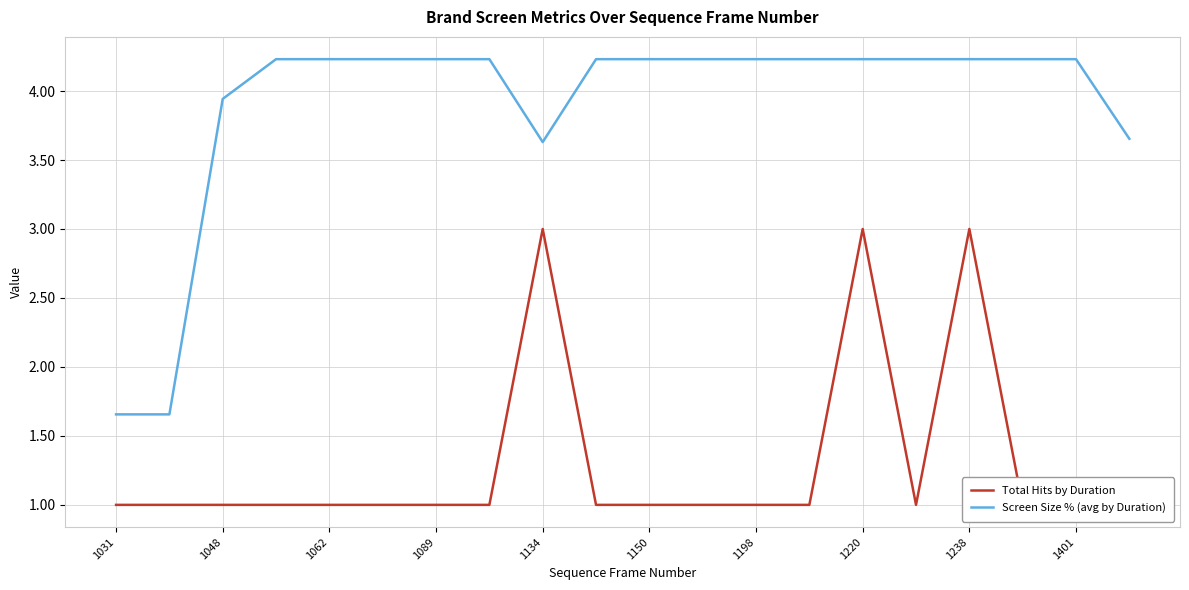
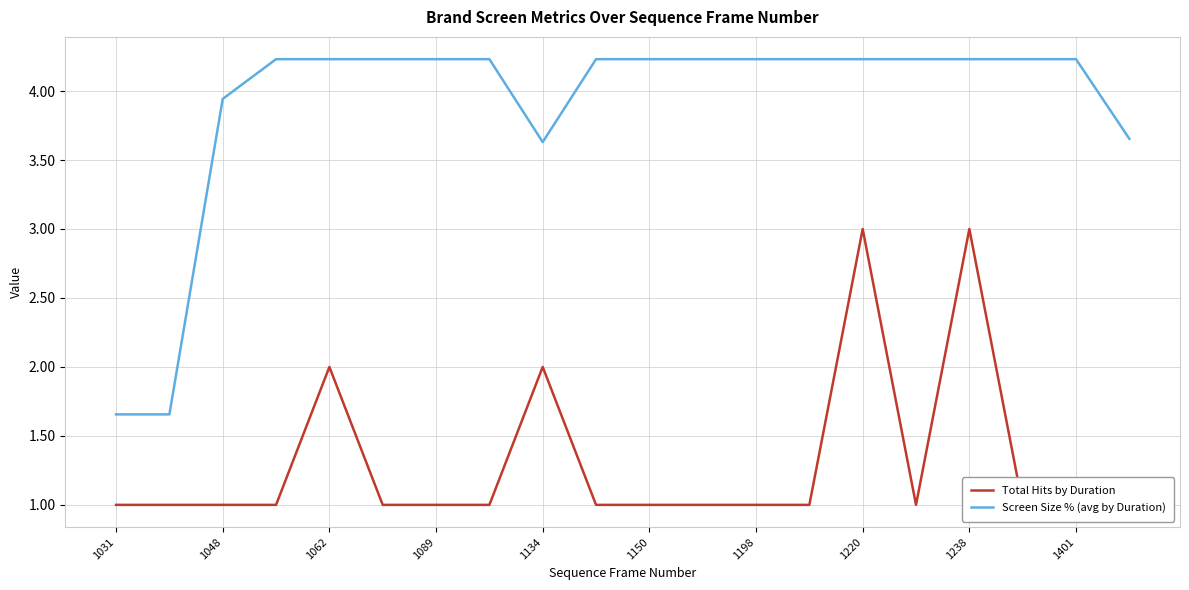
  {
    "Total Hits by Duration": {
      "1031": 1,
      "1048": 1,
-     "1062": 1,
+     "1062": 2,
      "1089": 1,
-     "1134": 3,
+     "1134": 2,
      "1150": 1,
      "1198": 1,
      "1220": 3,
      "1238": 3
    },
    "Screen Size % (avg by Duration)": {
      "1031": 1.66,
      "1048": 3.94,
      "1062": 4.23,
      "1089": 4.23,
      "1134": 3.63,
      "1150": 4.23,
      "1198": 4.23,
      "1220": 4.23,
      "1238": 4.23,
      "1401": 4.23
    }
  }
